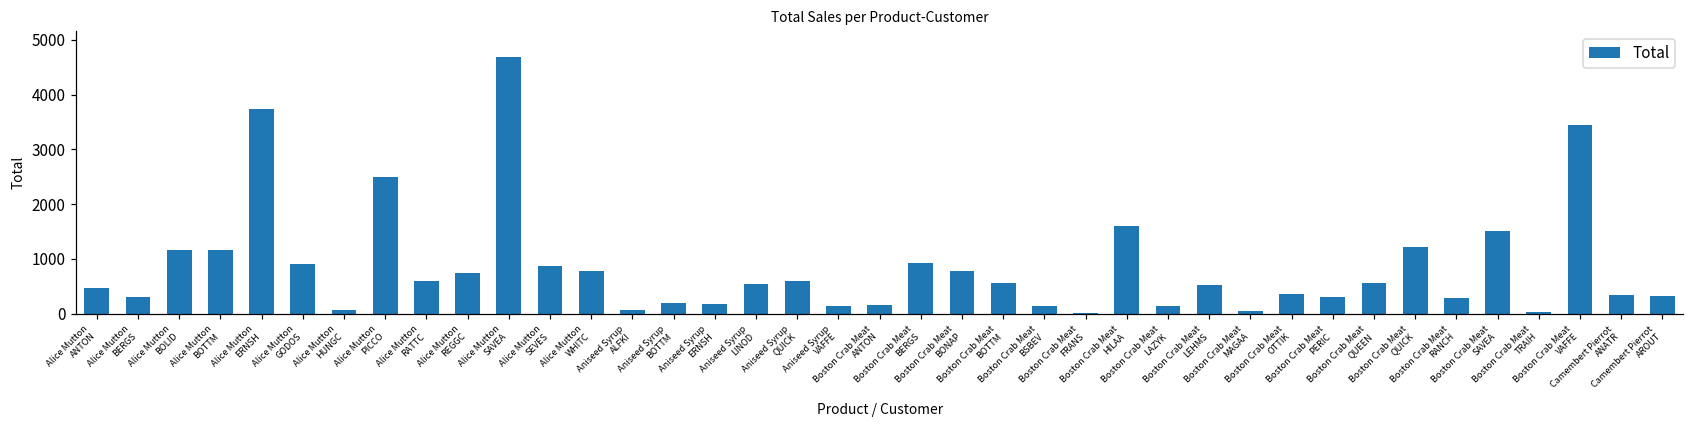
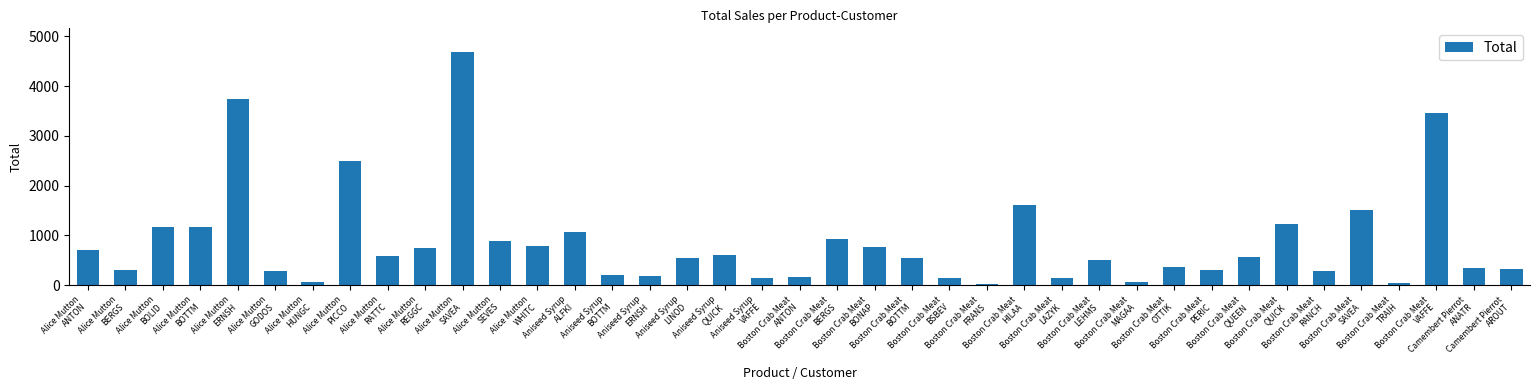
  {
-   "Alice Mutton ANTON": 500,
+   "Alice Mutton ANTON": 700,
    "Alice Mutton BERGS": 300,
    "Alice Mutton BOLID": 1200,
    "Alice Mutton BOTTM": 1200,
    "Alice Mutton ERNSH": 3700,
-   "Alice Mutton GODOS": 900,
+   "Alice Mutton GODOS": 300,
    "Alice Mutton HUNGC": 100,
    "Alice Mutton PICCO": 2500,
    "Alice Mutton RATTC": 600,
    "Alice Mutton REGGC": 700,
    "Alice Mutton SAVEA": 4700,
    "Alice Mutton SEVES": 900,
    "Alice Mutton WHITC": 800,
-   "Aniseed Syrup ALFKI": 100,
+   "Aniseed Syrup ALFKI": 1100,
    "Aniseed Syrup BOTTM": 200,
    "Aniseed Syrup ERNSH": 200,
    "Aniseed Syrup LINOD": 500,
    "Aniseed Syrup QUICK": 600,
    "Aniseed Syrup VAFFE": 100,
    "Boston Crab Meat ANTON": 200,
    "Boston Crab Meat BERGS": 900,
    "Boston Crab Meat BONAP": 800,
    "Boston Crab Meat BOTTM": 600,
    "Boston Crab Meat BSBEV": 100,
    "Boston Crab Meat HILAA": 1600,
    "Boston Crab Meat LAZYK": 100,
    "Boston Crab Meat LEHMS": 500,
    "Boston Crab Meat MAGAA": 100,
    "Boston Crab Meat OTTIK": 400,
    "Boston Crab Meat PERIC": 300,
    "Boston Crab Meat QUEEN": 600,
    "Boston Crab Meat QUICK": 1200,
    "Boston Crab Meat RANCH": 300,
    "Boston Crab Meat SAVEA": 1500,
    "Boston Crab Meat VAFFE": 3500,
    "Camembert Pierrot ANATR": 300,
    "Camembert Pierrot AROUT": 300
  }
